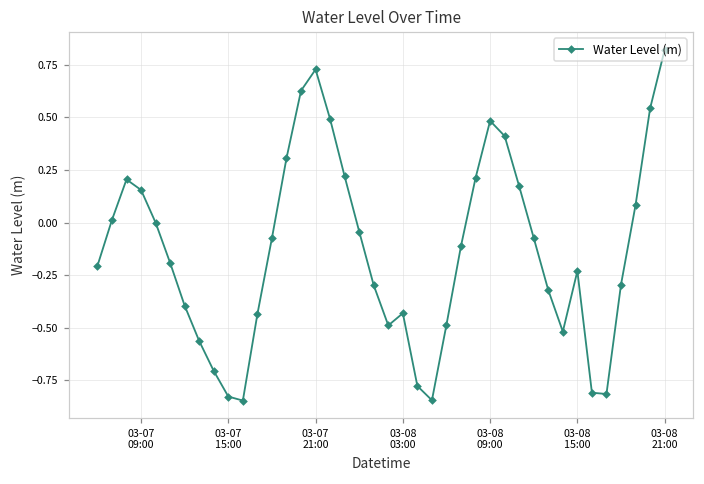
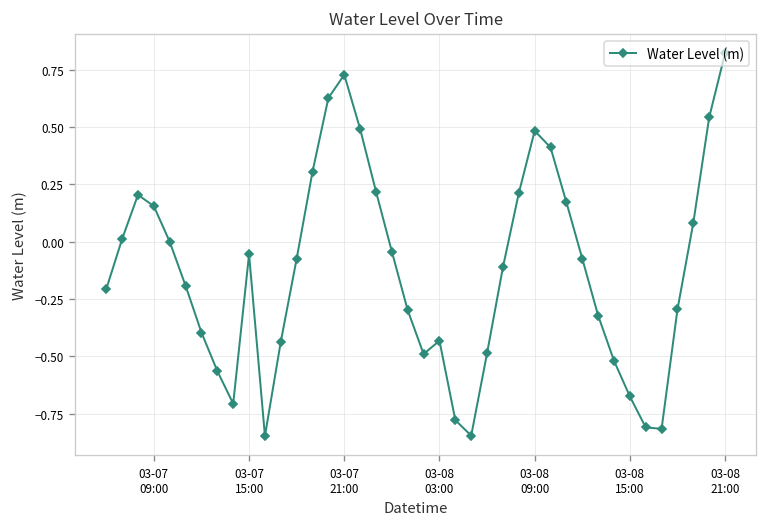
  {
    "03-07 09:00": 0.15,
-   "03-07 15:00": -0.83,
+   "03-07 15:00": -0.05,
    "03-07 21:00": 0.73,
    "03-08 03:00": -0.43,
    "03-08 09:00": 0.48,
-   "03-08 15:00": -0.23
+   "03-08 15:00": -0.67
  }
